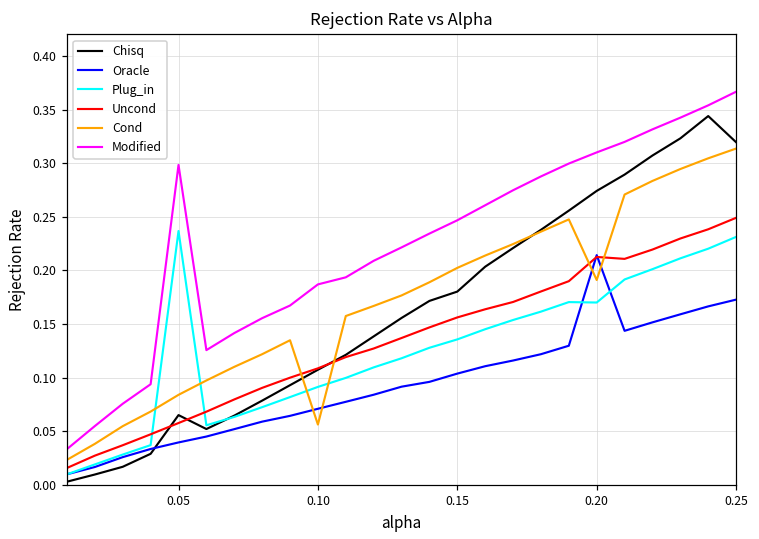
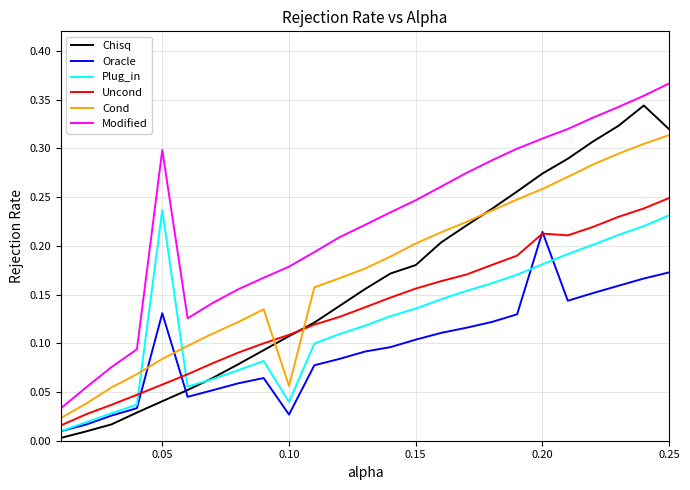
  {
    "Chisq": {
-     "0.05": 0.07,
+     "0.05": 0.04,
      "0.15": 0.18,
      "0.20": 0.27,
      "0.25": 0.32
    },
    "Oracle": {
-     "0.05": 0.04,
-     "0.10": 0.07,
+     "0.05": 0.13,
+     "0.10": 0.03,
      "0.15": 0.10,
      "0.25": 0.17
    },
    "Plug_in": {
      "0.05": 0.24,
-     "0.10": 0.09,
+     "0.10": 0.04,
      "0.15": 0.14,
-     "0.20": 0.17,
+     "0.20": 0.18,
      "0.25": 0.23
    },
    "Uncond": {
      "0.05": 0.06,
      "0.15": 0.16,
      "0.25": 0.25
    },
    "Cond": {
      "0.05": 0.08,
      "0.10": 0.06,
      "0.15": 0.20,
-     "0.20": 0.19,
+     "0.20": 0.26,
      "0.25": 0.31
    },
    "Modified": {
      "0.05": 0.30,
-     "0.10": 0.19,
+     "0.10": 0.18,
      "0.15": 0.25,
      "0.20": 0.31,
      "0.25": 0.37
    }
  }
